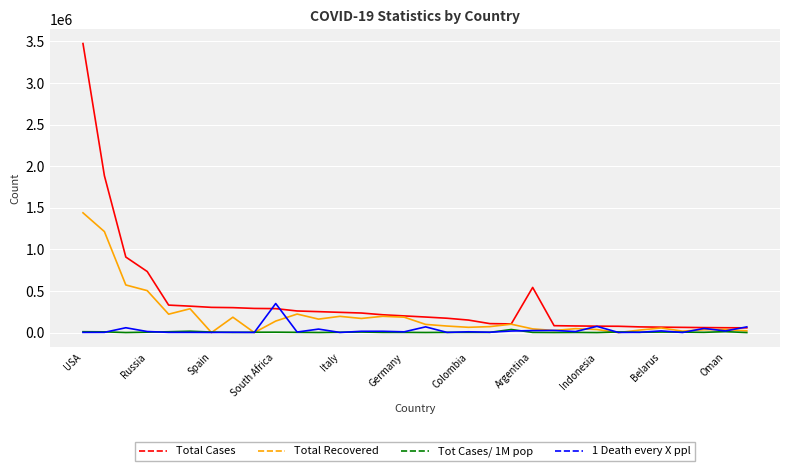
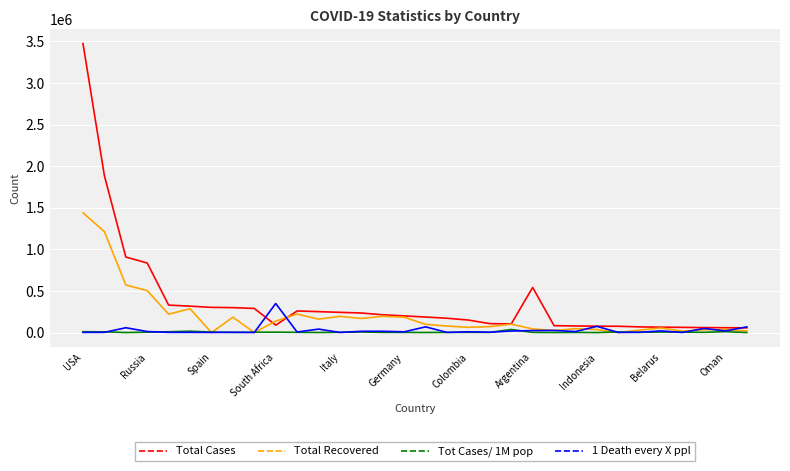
  {
    "Total Cases": {
      "USA": 3500000,
-     "Russia": 700000,
+     "Russia": 800000,
      "Spain": 300000,
-     "South Africa": 300000,
+     "South Africa": 100000,
      "Italy": 200000,
      "Colombia": 200000,
      "Argentina": 500000
    },
    "Total Recovered": {
      "USA": 1400000,
      "Russia": 500000,
      "South Africa": 100000,
      "Italy": 200000,
      "Colombia": 100000,
      "Indonesia": 0
    },
    "Tot Cases/ 1M pop": {
      "South Africa": 0,
      "Indonesia": 0
    },
    "1 Death every X ppl": {
      "South Africa": 300000
    }
  }
